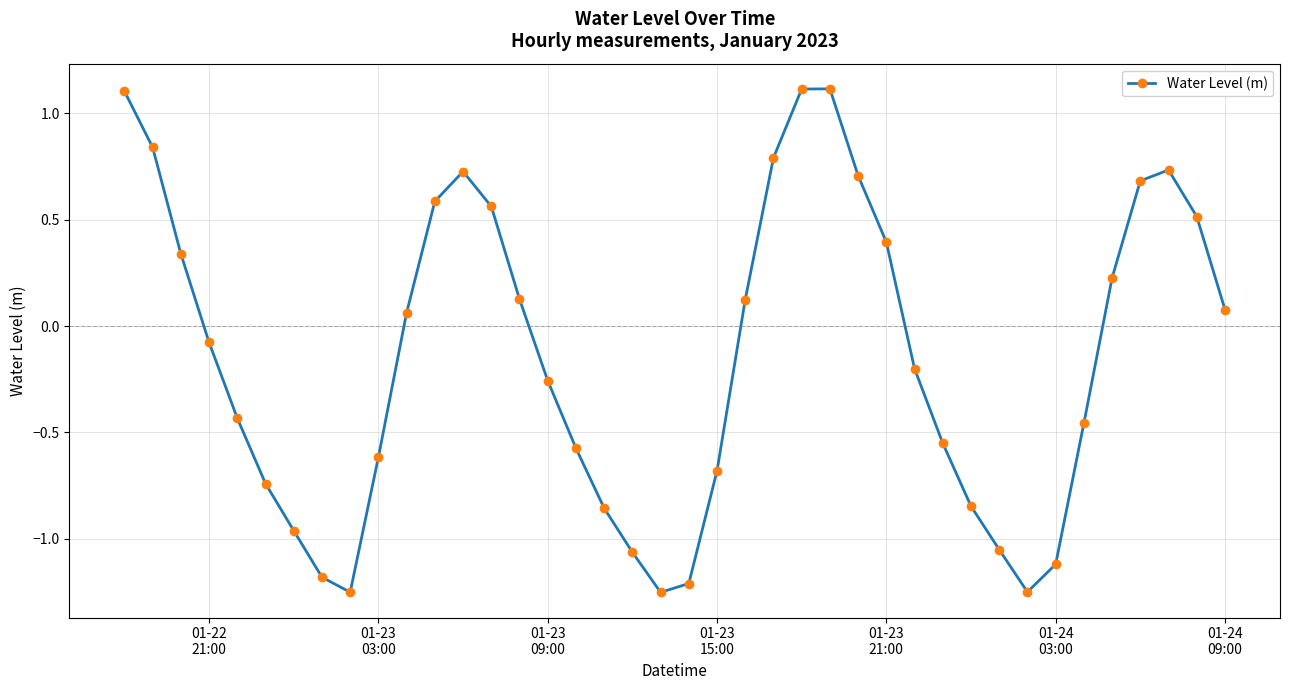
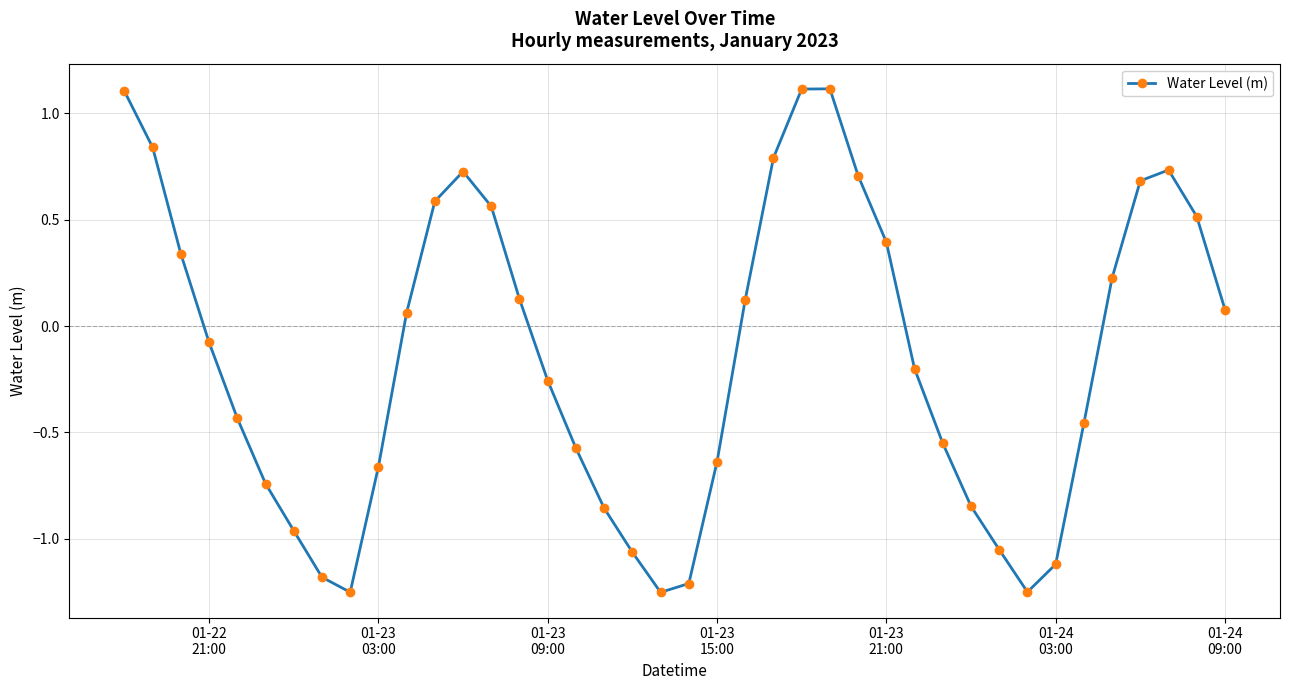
  {
    "01-22 21:00": -0.08,
-   "01-23 03:00": -0.62,
+   "01-23 03:00": -0.66,
    "01-23 09:00": -0.26,
-   "01-23 15:00": -0.68,
+   "01-23 15:00": -0.64,
    "01-23 21:00": 0.39,
    "01-24 03:00": -1.12,
    "01-24 09:00": 0.08
  }
